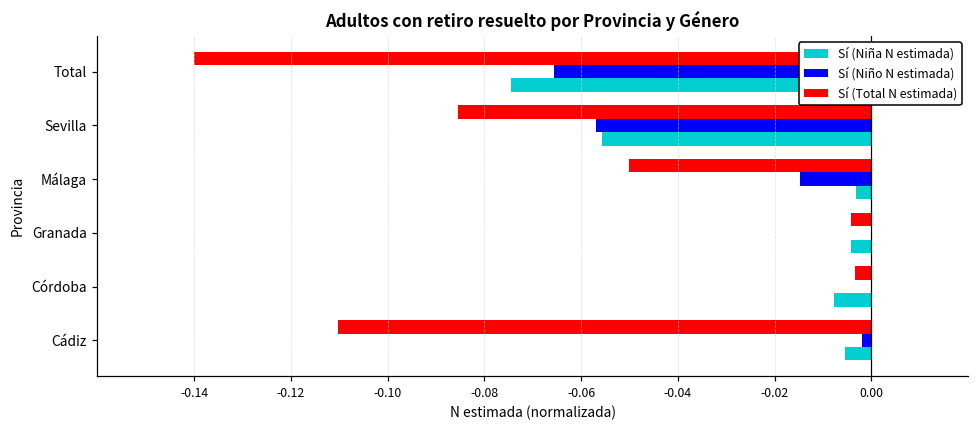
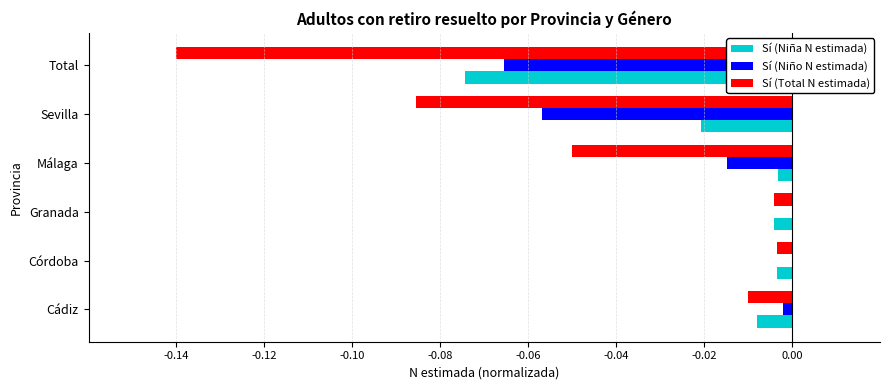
  {
    "Sí (Niña N estimada)": {
      "Total": -0.074,
-     "Sevilla": -0.056,
+     "Sevilla": -0.021,
      "Málaga": -0.003,
      "Granada": -0.004,
-     "Córdoba": -0.008,
-     "Cádiz": -0.005
+     "Córdoba": -0.003,
+     "Cádiz": -0.008
    },
    "Sí (Niño N estimada)": {
      "Total": -0.066,
      "Sevilla": -0.057,
      "Málaga": -0.015,
      "Granada": 0.000,
      "Córdoba": 0.000,
      "Cádiz": -0.002
    },
    "Sí (Total N estimada)": {
      "Total": -0.140,
      "Sevilla": -0.086,
      "Málaga": -0.050,
      "Granada": -0.004,
      "Córdoba": -0.003,
-     "Cádiz": -0.110
+     "Cádiz": -0.010
    }
  }
